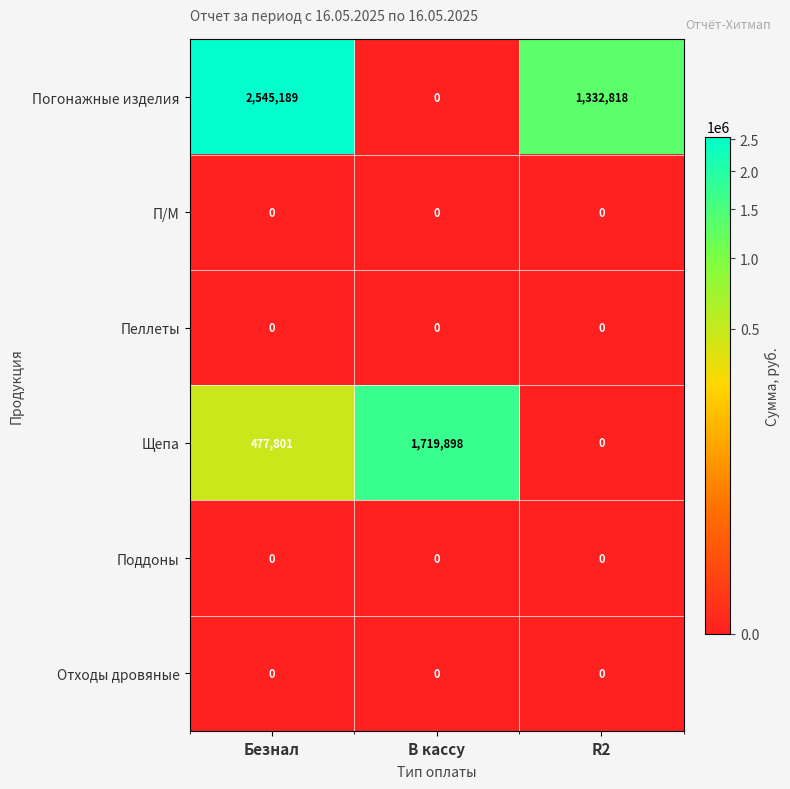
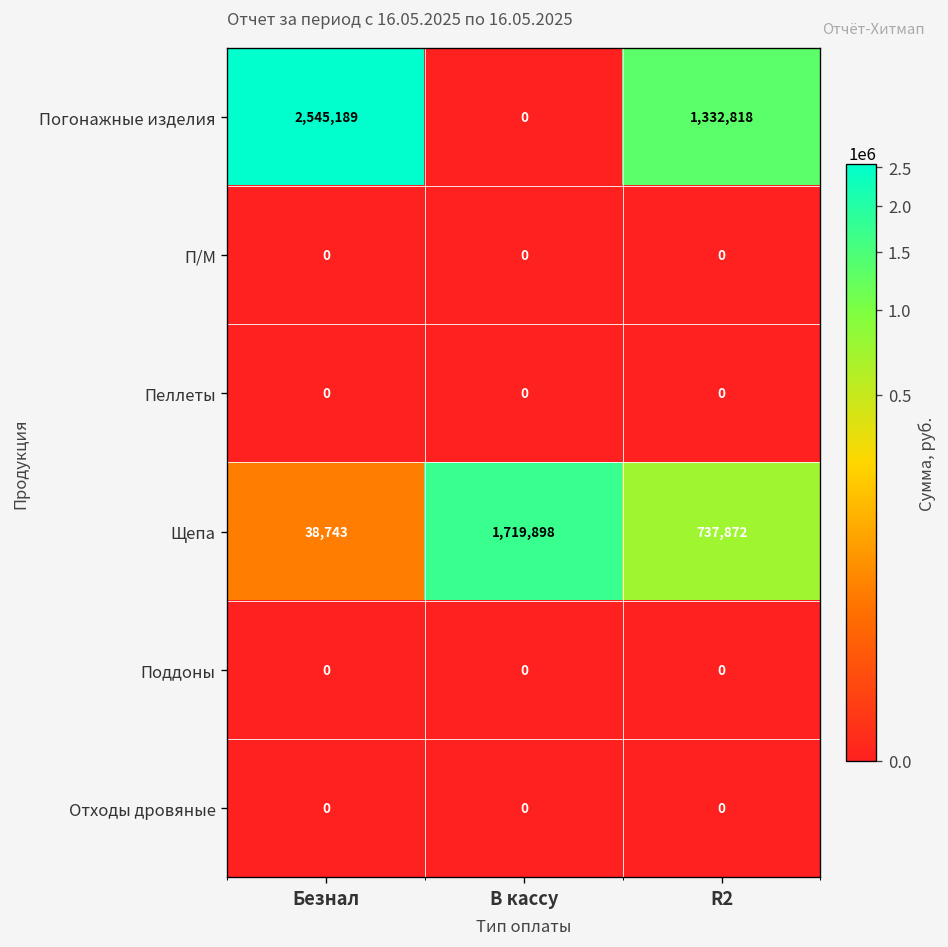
  {
    "Погонажные изделия": {
      "Безнал": "2,545,189",
      "В кассу": "0",
      "R2": "1,332,818"
    },
    "П/М": {
      "Безнал": "0",
      "В кассу": "0",
      "R2": "0"
    },
    "Пеллеты": {
      "Безнал": "0",
      "В кассу": "0",
      "R2": "0"
    },
    "Щепа": {
-     "Безнал": "477,801",
+     "Безнал": "38,743",
      "В кассу": "1,719,898",
-     "R2": "0"
+     "R2": "737,872"
    },
    "Поддоны": {
      "Безнал": "0",
      "В кассу": "0",
      "R2": "0"
    },
    "Отходы дровяные": {
      "Безнал": "0",
      "В кассу": "0",
      "R2": "0"
    }
  }
